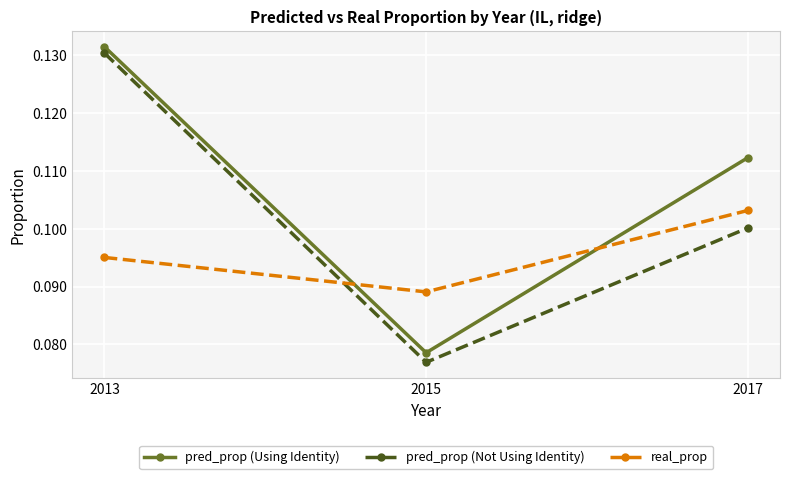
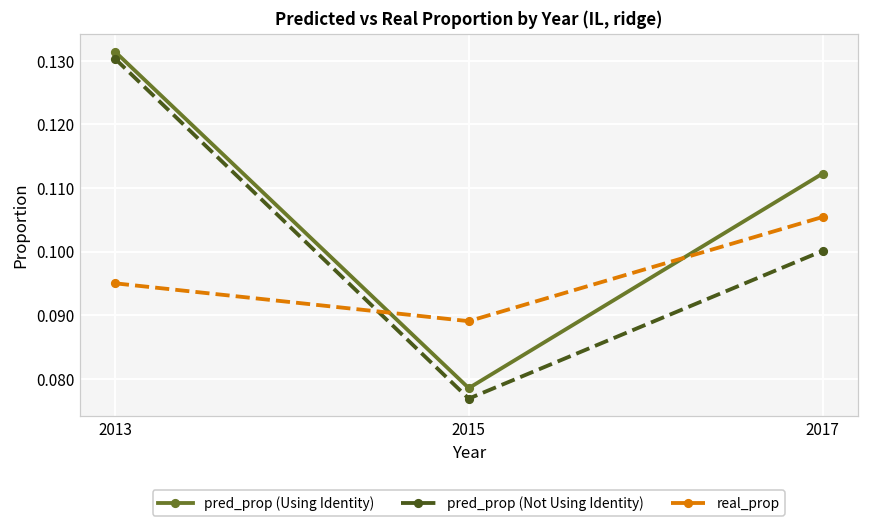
  {
    "real_prop": {
      "2013": 0.095,
      "2015": 0.089,
-     "2017": 0.103
+     "2017": 0.105
    }
  }
